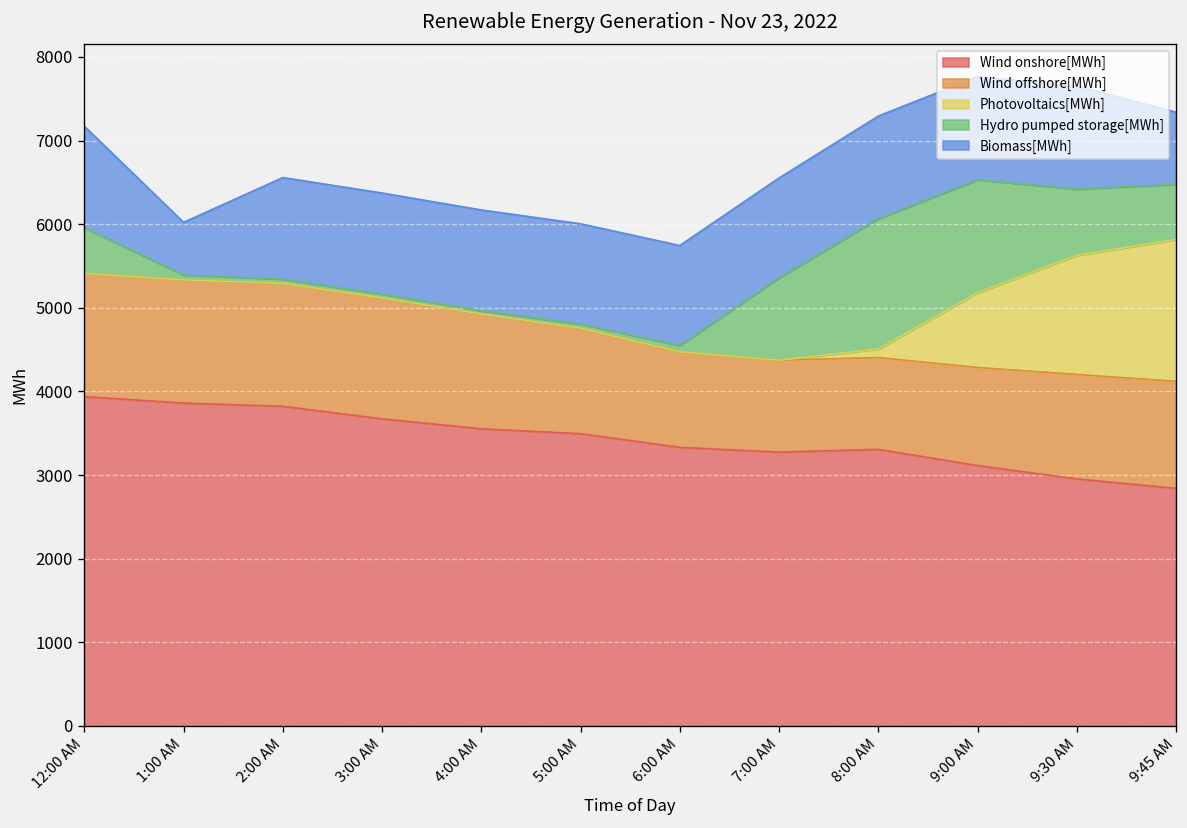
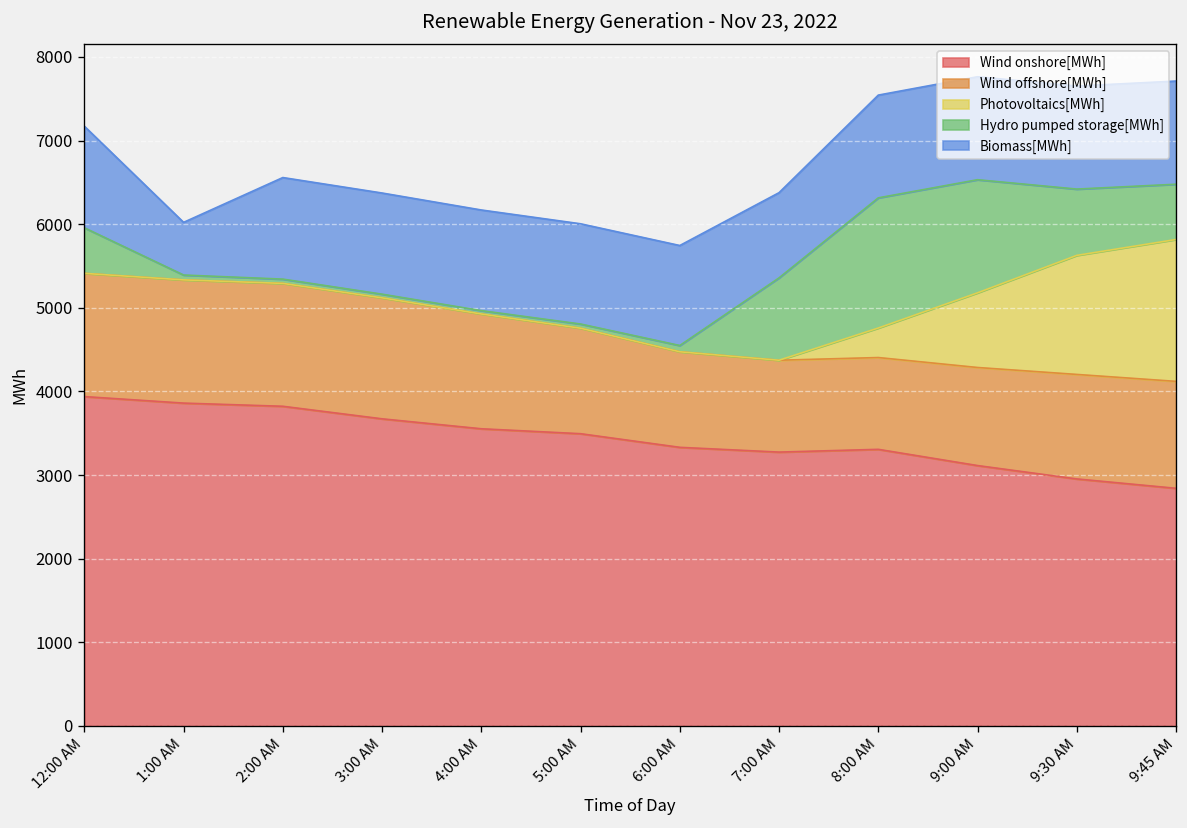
  {
    "Photovoltaics[MWh]": {
-     "8:00 AM": 100,
+     "8:00 AM": 400,
      "9:00 AM": 900,
      "9:30 AM": 1400,
      "9:45 AM": 1700
    },
    "Hydro pumped storage[MWh]": {
      "12:00 AM": 500,
      "1:00 AM": 100,
      "2:00 AM": 100,
      "3:00 AM": 0,
      "4:00 AM": 0,
      "5:00 AM": 100,
      "6:00 AM": 100,
      "7:00 AM": 1000,
      "8:00 AM": 1600,
      "9:00 AM": 1400,
      "9:30 AM": 800,
      "9:45 AM": 700
    },
    "Biomass[MWh]": {
      "12:00 AM": 1200,
      "1:00 AM": 600,
      "2:00 AM": 1200,
      "3:00 AM": 1200,
      "4:00 AM": 1200,
      "5:00 AM": 1200,
      "6:00 AM": 1200,
-     "7:00 AM": 1200,
+     "7:00 AM": 1000,
      "8:00 AM": 1200,
-     "9:45 AM": 900
+     "9:45 AM": 1200
    }
  }
